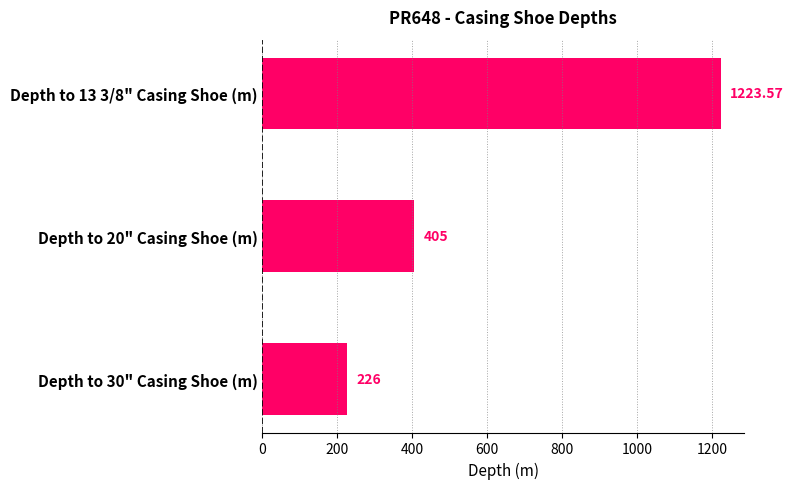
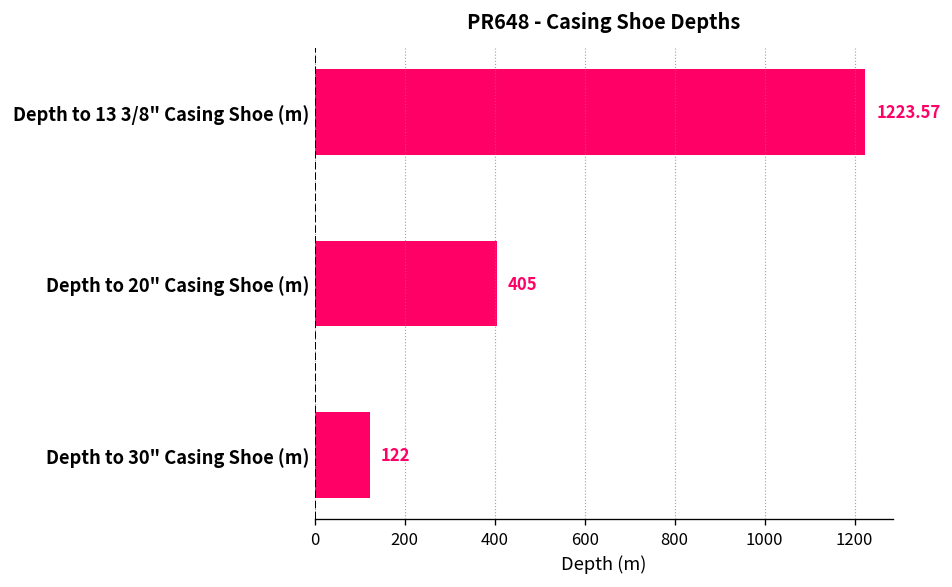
  {
    "Depth to 13 3/8\" Casing Shoe (m)": 1223.57,
    "Depth to 20\" Casing Shoe (m)": 405,
-   "Depth to 30\" Casing Shoe (m)": 226
+   "Depth to 30\" Casing Shoe (m)": 122
  }
